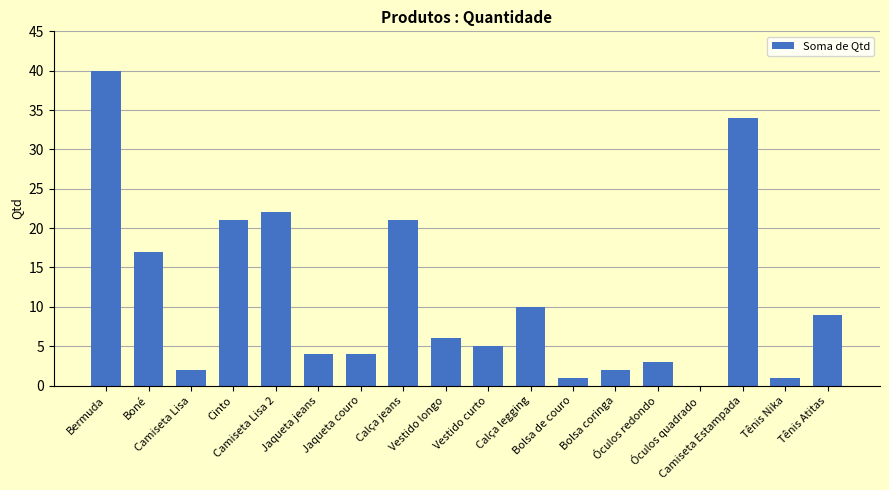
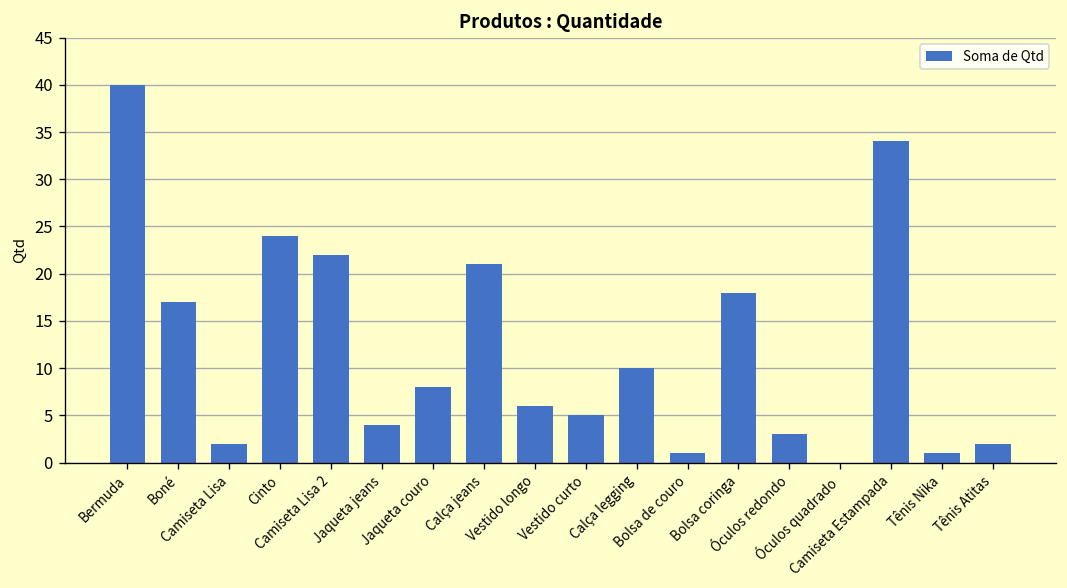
  {
    "Bermuda": 40,
    "Boné": 17,
    "Camiseta Lisa": 2,
-   "Cinto": 21,
+   "Cinto": 24,
    "Camiseta Lisa 2": 22,
    "Jaqueta jeans": 4,
-   "Jaqueta couro": 4,
+   "Jaqueta couro": 8,
    "Calça jeans": 21,
    "Vestido longo": 6,
    "Vestido curto": 5,
    "Calça legging": 10,
    "Bolsa de couro": 1,
-   "Bolsa coringa": 2,
+   "Bolsa coringa": 18,
    "Óculos redondo": 3,
    "Óculos quadrado": 0,
    "Camiseta Estampada": 34,
    "Tênis Nika": 1,
-   "Tênis Atitas": 9
+   "Tênis Atitas": 2
  }
